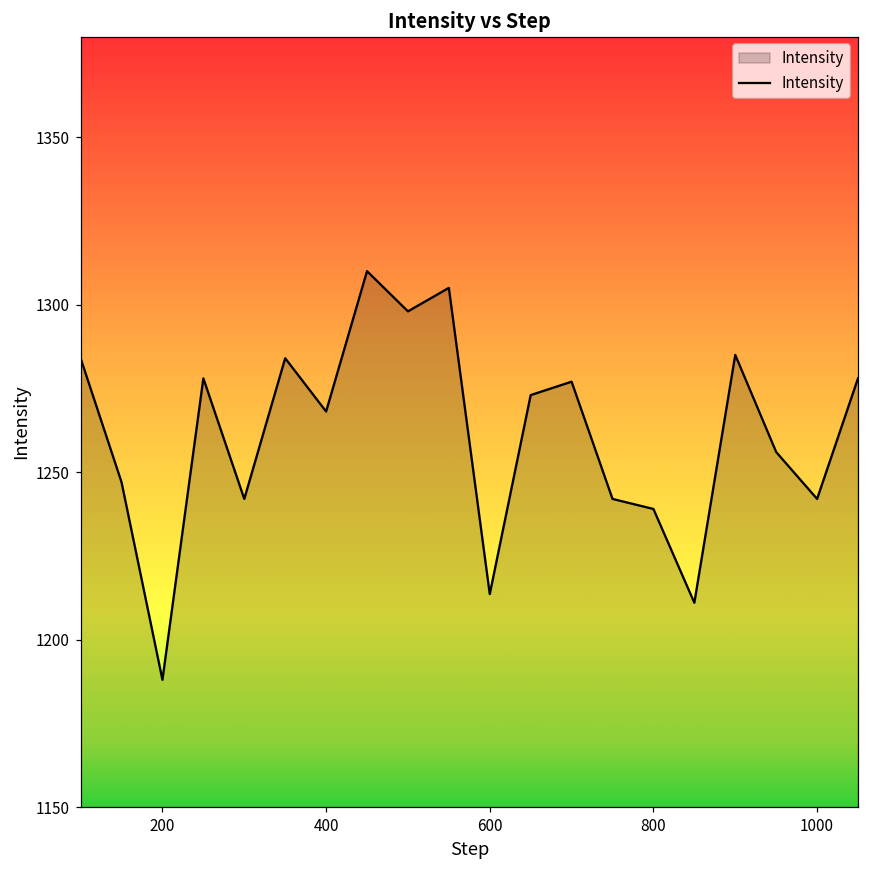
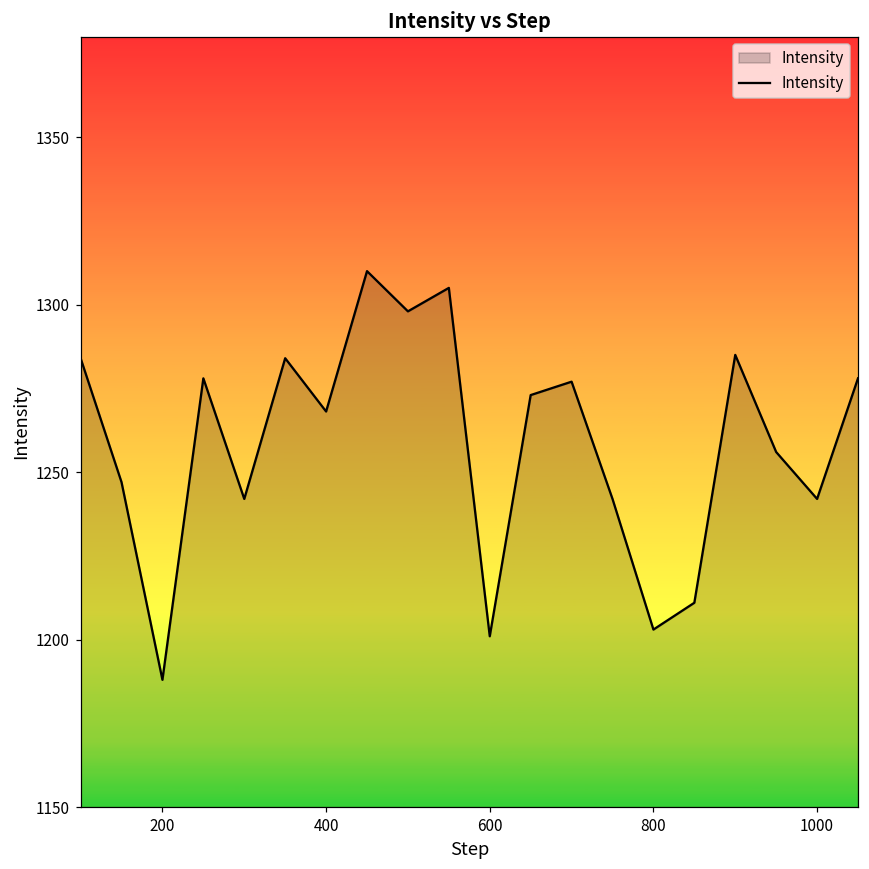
  {
    "200": 1188,
    "400": 1268,
-   "600": 1214,
-   "800": 1239,
+   "600": 1201,
+   "800": 1203,
    "1000": 1242
  }
